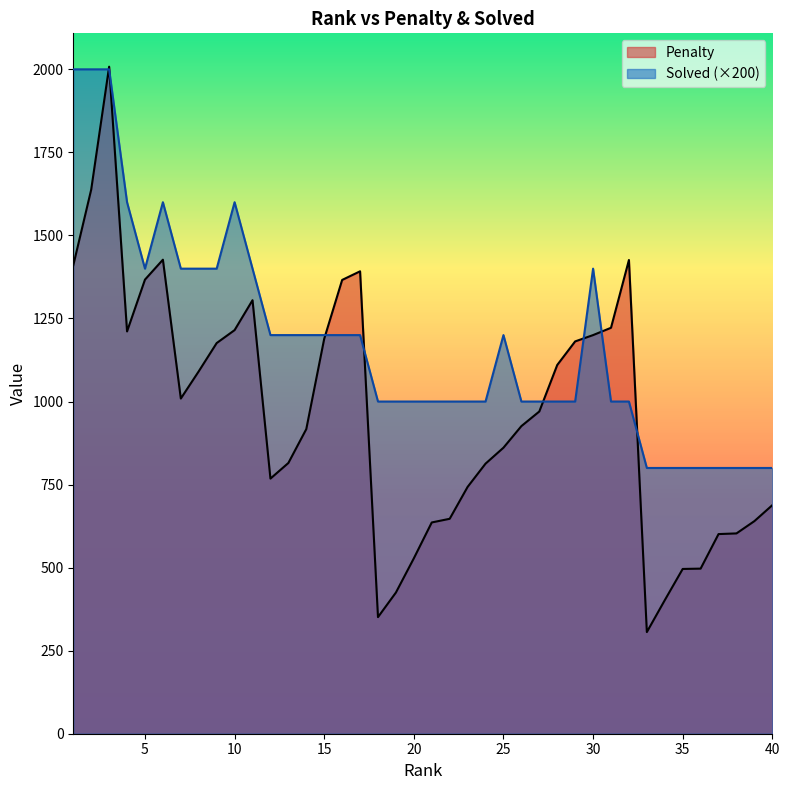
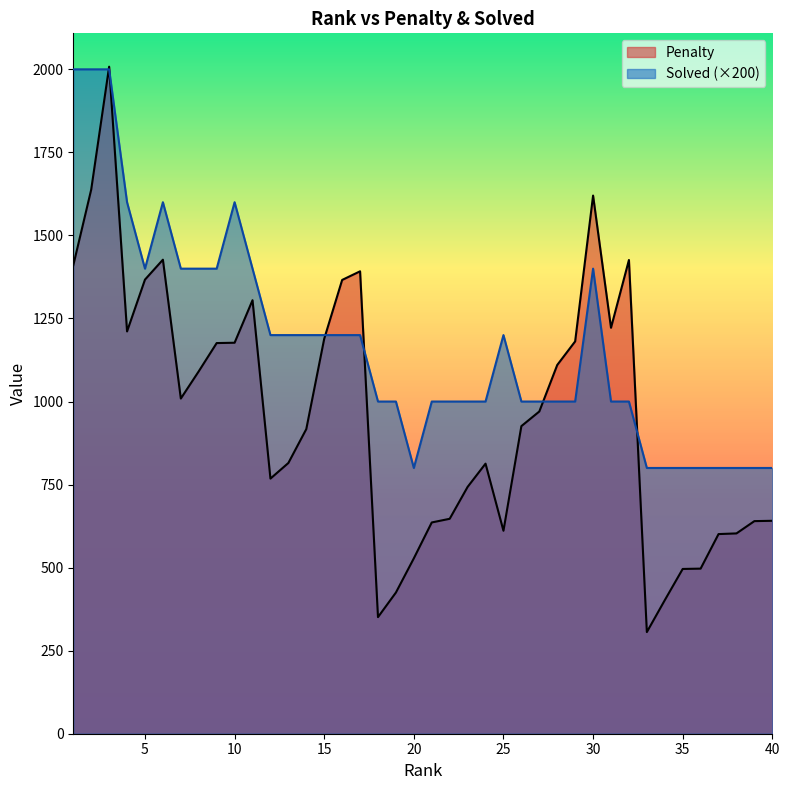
  {
    "Penalty": {
      "5": 1370,
-     "10": 1220,
+     "10": 1180,
      "15": 1190,
      "20": 530,
-     "25": 860,
-     "30": 1200,
+     "25": 610,
+     "30": 1620,
      "35": 500,
-     "40": 690
+     "40": 640
    },
    "Solved (×200)": {
      "5": 1400,
      "10": 1600,
      "15": 1200,
-     "20": 1000,
+     "20": 800,
      "25": 1200,
      "30": 1400,
      "35": 800,
      "40": 800
    }
  }
